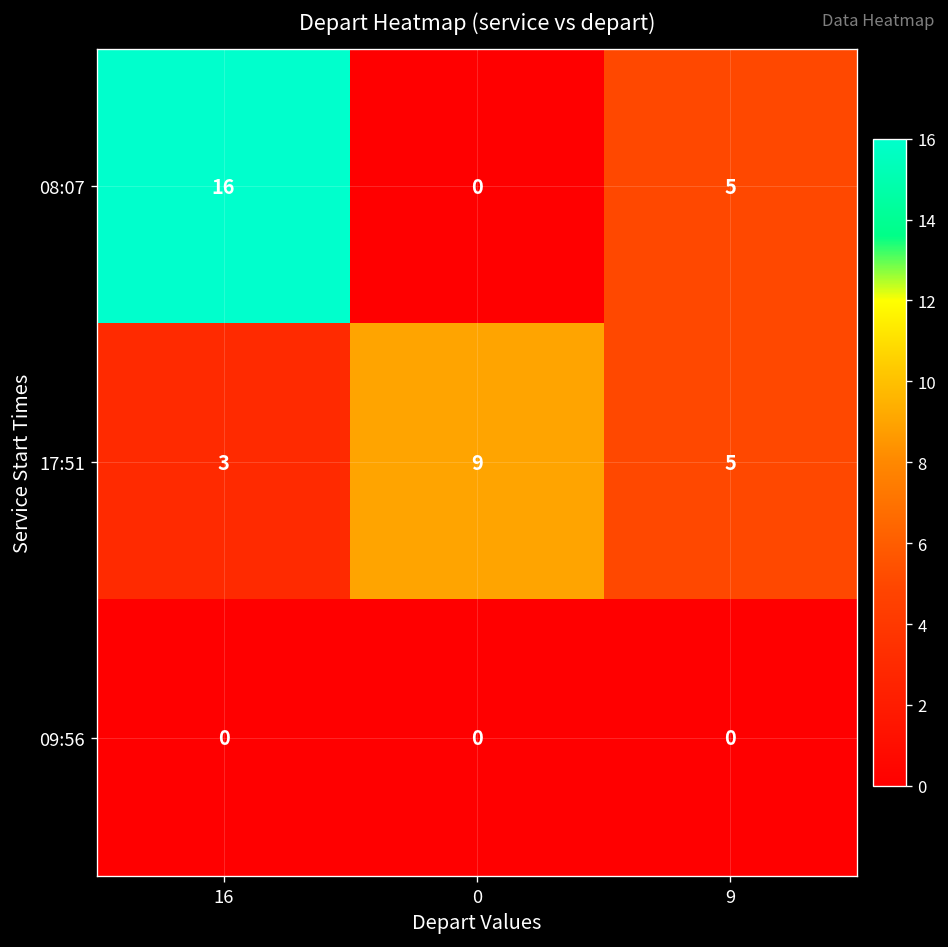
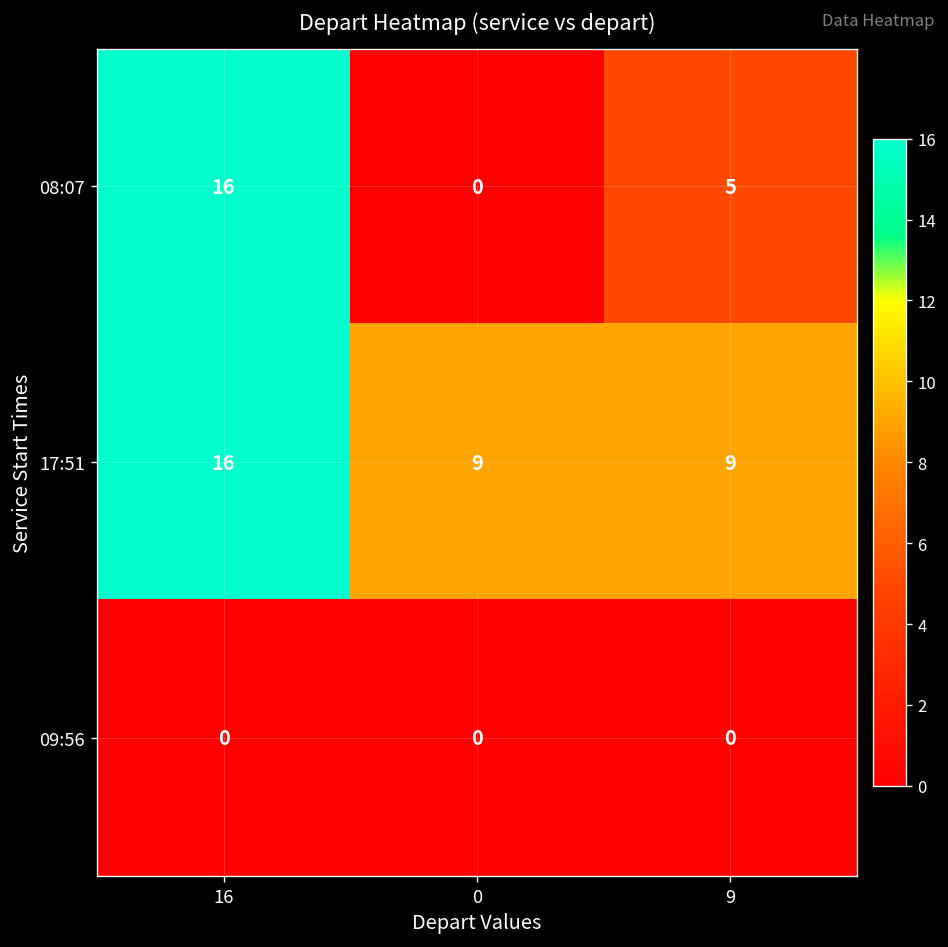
  {
    "08:07": {
      "16": 16,
      "0": 0,
      "9": 5
    },
    "17:51": {
-     "16": 3,
+     "16": 16,
      "0": 9,
-     "9": 5
+     "9": 9
    },
    "09:56": {
      "16": 0,
      "0": 0,
      "9": 0
    }
  }
